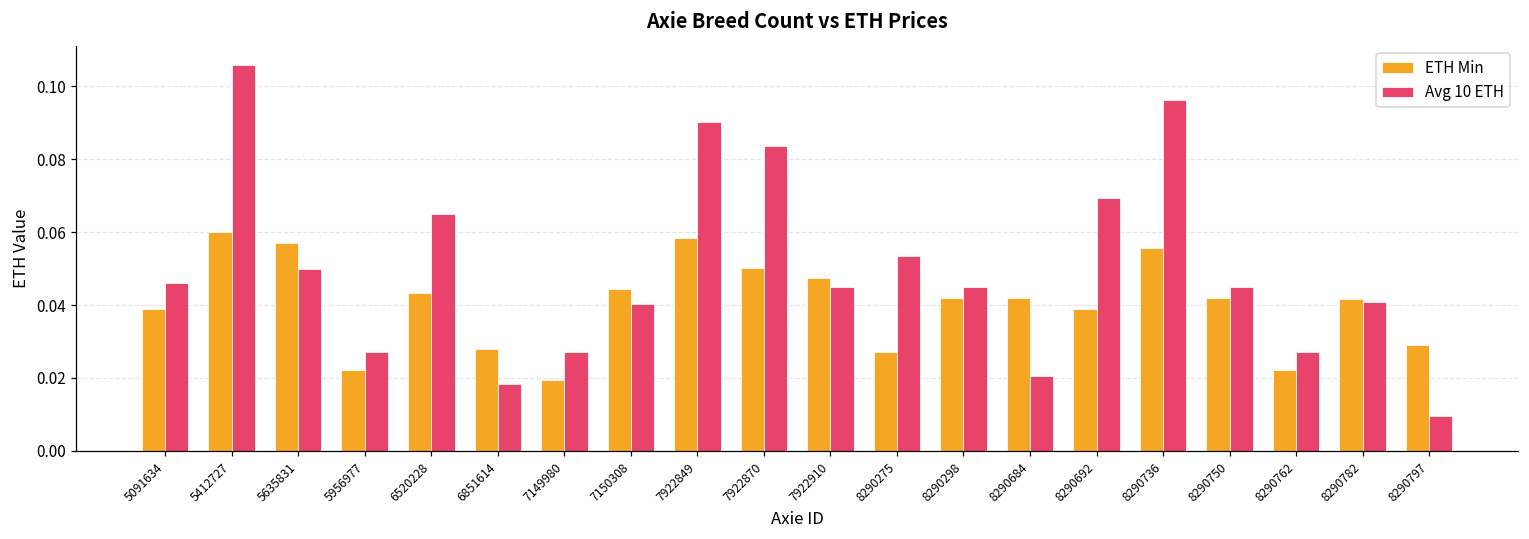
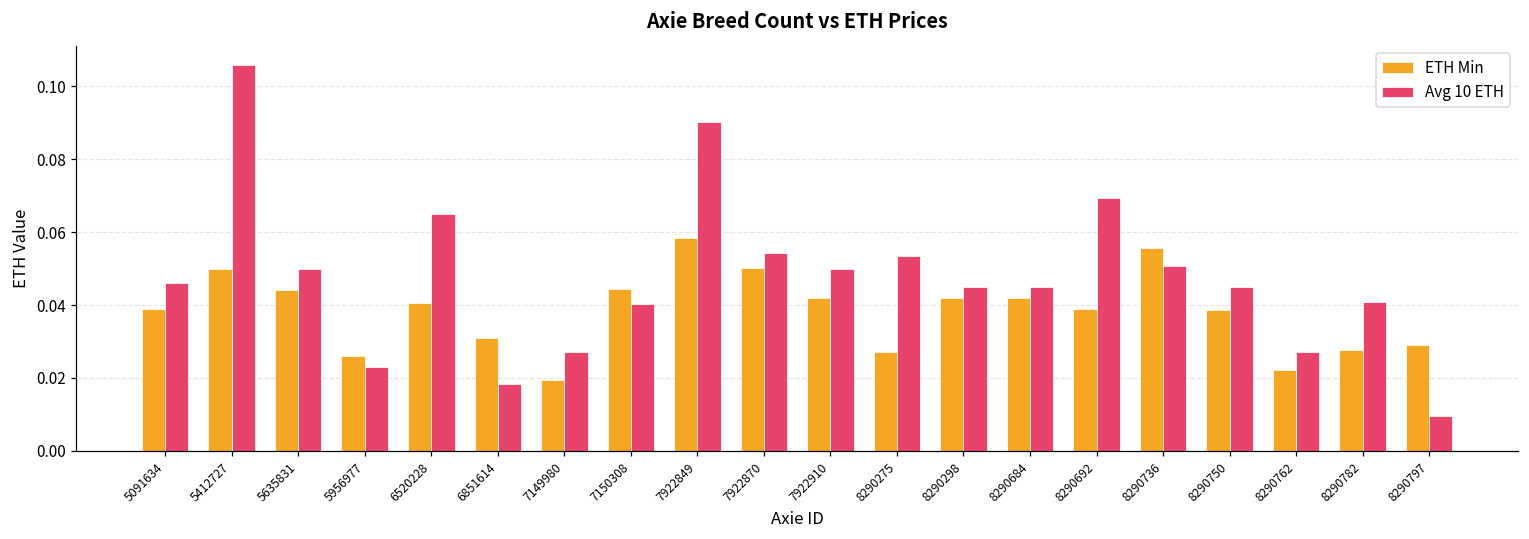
  {
    "ETH Min": {
      "5091634": 0.039,
-     "5412727": 0.06,
-     "5635831": 0.057,
-     "5956977": 0.022,
-     "6520228": 0.043,
-     "6851614": 0.028,
+     "5412727": 0.05,
+     "5635831": 0.044,
+     "5956977": 0.026,
+     "6520228": 0.041,
+     "6851614": 0.031,
      "7149980": 0.019,
      "7150308": 0.044,
      "7922849": 0.058,
      "7922870": 0.050,
-     "7922910": 0.048,
+     "7922910": 0.042,
      "8290275": 0.027,
      "8290298": 0.042,
      "8290684": 0.042,
      "8290692": 0.039,
      "8290736": 0.056,
-     "8290750": 0.042,
+     "8290750": 0.039,
      "8290762": 0.022,
-     "8290782": 0.042,
+     "8290782": 0.028,
      "8290797": 0.029
    },
    "Avg 10 ETH": {
      "5091634": 0.046,
      "5412727": 0.106,
      "5635831": 0.050,
-     "5956977": 0.027,
+     "5956977": 0.023,
      "6520228": 0.065,
      "6851614": 0.018,
      "7149980": 0.027,
      "7150308": 0.040,
      "7922849": 0.090,
-     "7922870": 0.084,
-     "7922910": 0.045,
+     "7922870": 0.054,
+     "7922910": 0.050,
      "8290275": 0.054,
      "8290298": 0.045,
-     "8290684": 0.021,
+     "8290684": 0.045,
      "8290692": 0.069,
-     "8290736": 0.096,
+     "8290736": 0.051,
      "8290750": 0.045,
      "8290762": 0.027,
      "8290782": 0.041,
      "8290797": 0.010
    }
  }
